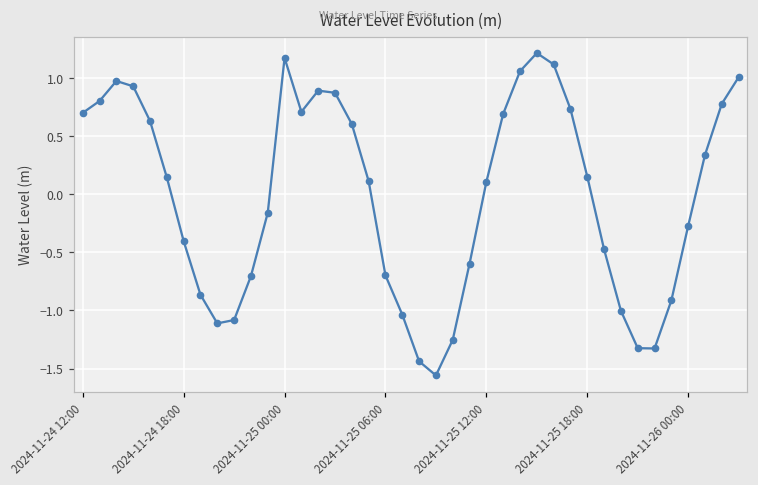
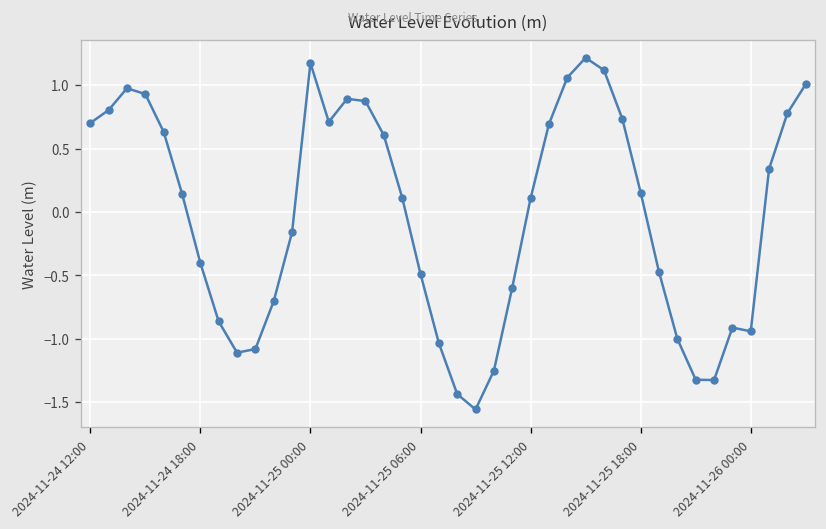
  {
    "2024-11-24 12:00": 0.70,
    "2024-11-24 18:00": -0.40,
    "2024-11-25 00:00": 1.17,
-   "2024-11-25 06:00": -0.70,
+   "2024-11-25 06:00": -0.49,
    "2024-11-25 12:00": 0.11,
    "2024-11-25 18:00": 0.15,
-   "2024-11-26 00:00": -0.27
+   "2024-11-26 00:00": -0.94
  }
